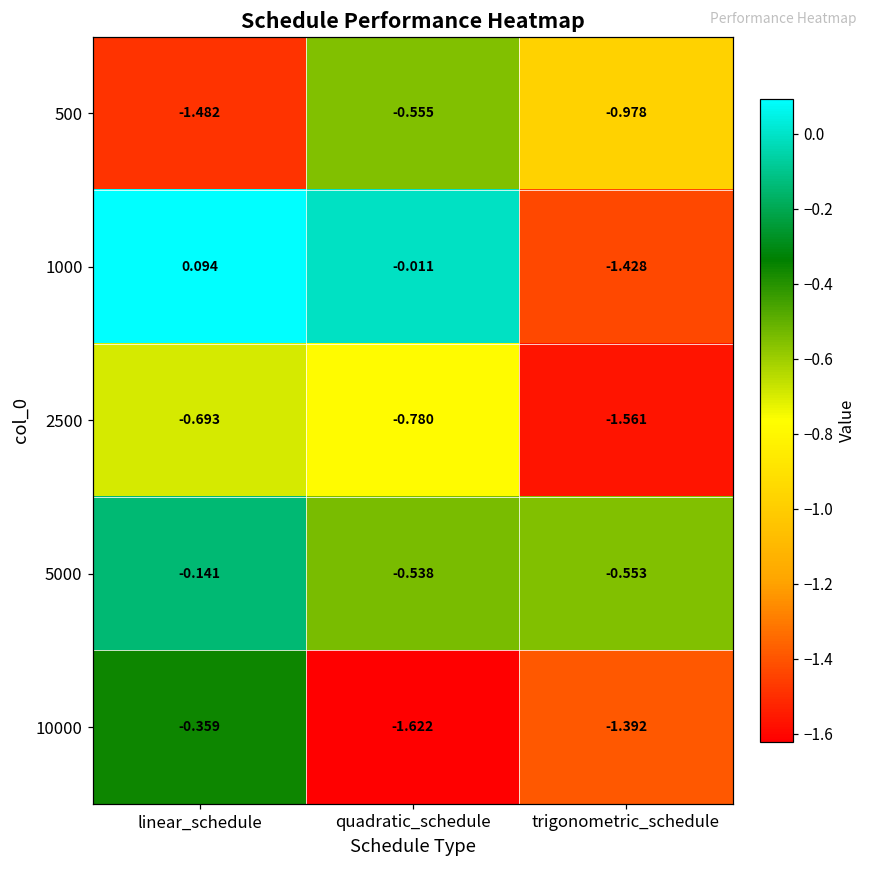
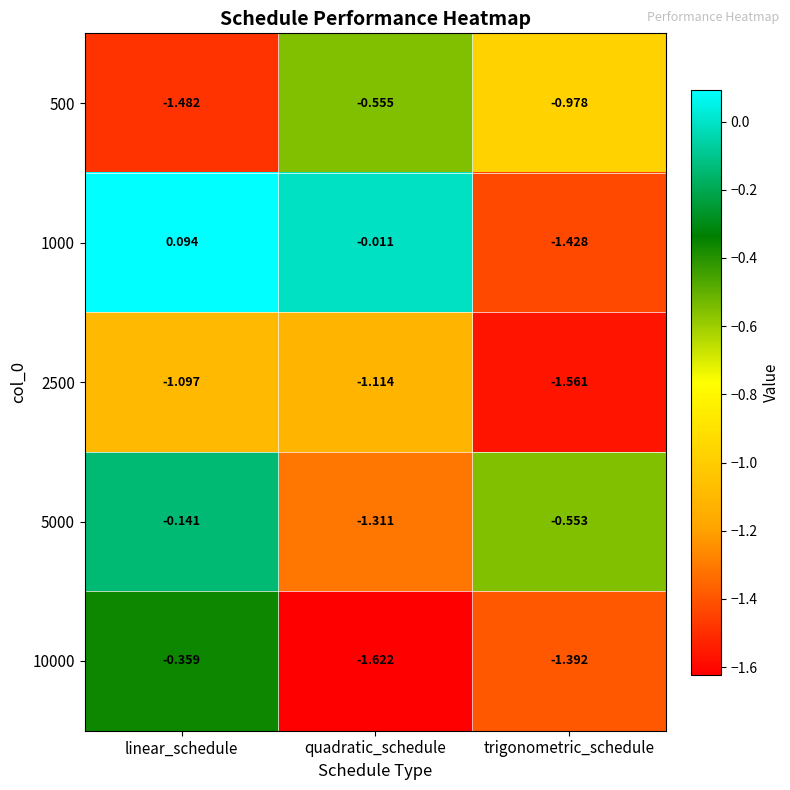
  {
    "500": {
      "linear_schedule": -1.482,
      "quadratic_schedule": -0.555,
      "trigonometric_schedule": -0.978
    },
    "1000": {
      "linear_schedule": 0.094,
      "quadratic_schedule": -0.011,
      "trigonometric_schedule": -1.428
    },
    "2500": {
-     "linear_schedule": -0.693,
-     "quadratic_schedule": -0.780,
+     "linear_schedule": -1.097,
+     "quadratic_schedule": -1.114,
      "trigonometric_schedule": -1.561
    },
    "5000": {
      "linear_schedule": -0.141,
-     "quadratic_schedule": -0.538,
+     "quadratic_schedule": -1.311,
      "trigonometric_schedule": -0.553
    },
    "10000": {
      "linear_schedule": -0.359,
      "quadratic_schedule": -1.622,
      "trigonometric_schedule": -1.392
    }
  }
